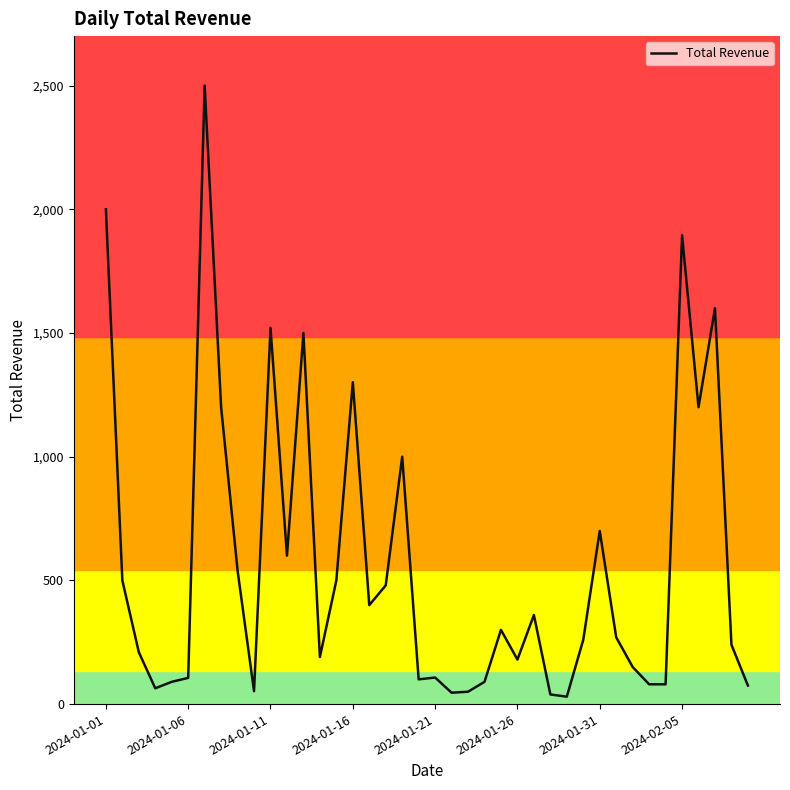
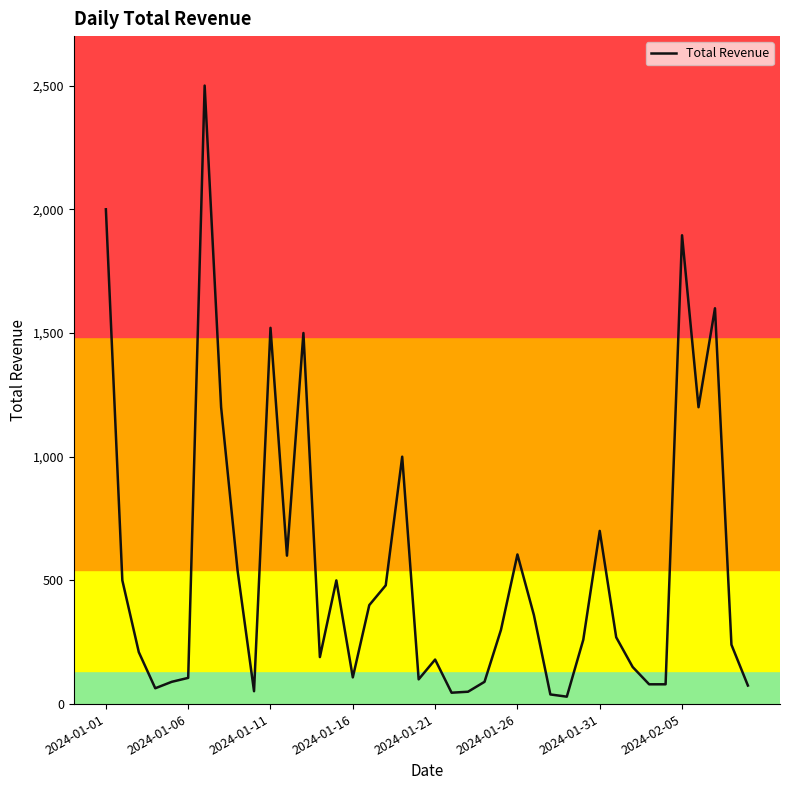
  {
    "2024-01-01": "2,000",
    "2024-01-06": "110",
    "2024-01-11": "1,520",
-   "2024-01-16": "1,300",
-   "2024-01-21": "110",
-   "2024-01-26": "180",
+   "2024-01-16": "110",
+   "2024-01-21": "180",
+   "2024-01-26": "600",
    "2024-01-31": "700",
    "2024-02-05": "1,900"
  }
